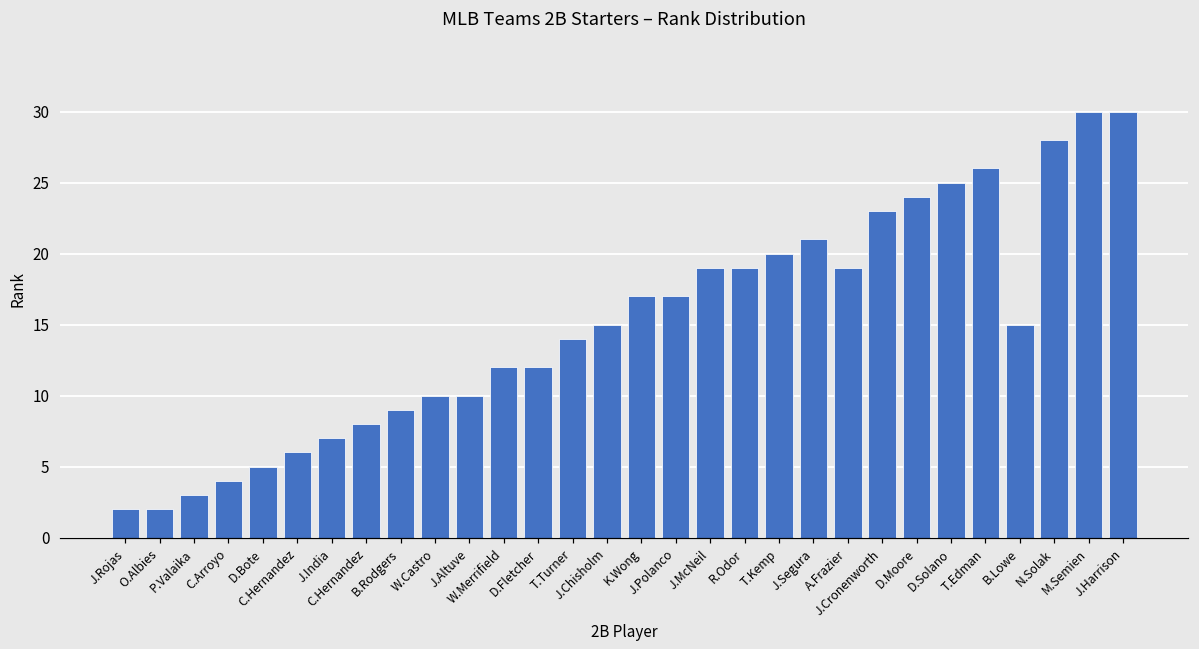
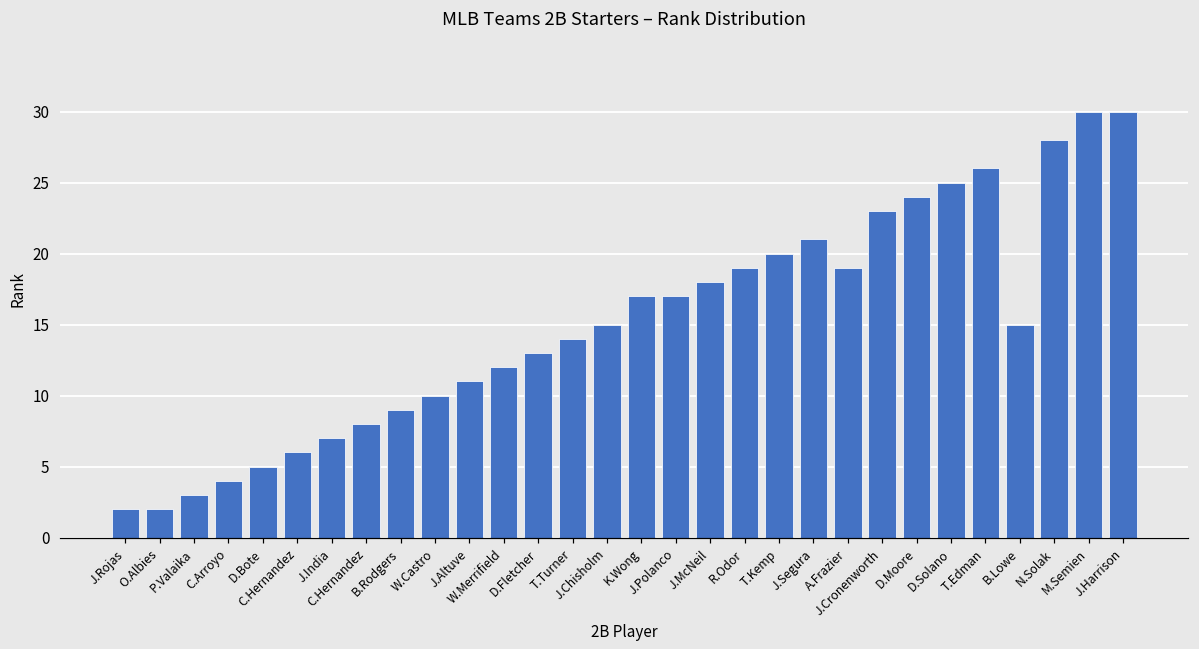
  {
    "J.Rojas": 2,
    "O.Albies": 2,
    "P.Valaika": 3,
    "C.Arroyo": 4,
    "D.Bote": 5,
    "J.India": 7,
    "B.Rodgers": 9,
    "W.Castro": 10,
-   "J.Altuve": 10,
+   "J.Altuve": 11,
    "W.Merrifield": 12,
-   "D.Fletcher": 12,
+   "D.Fletcher": 13,
    "T.Turner": 14,
    "J.Chisholm": 15,
    "K.Wong": 17,
    "J.Polanco": 17,
-   "J.McNeil": 19,
+   "J.McNeil": 18,
    "R.Odor": 19,
    "T.Kemp": 20,
    "J.Segura": 21,
    "A.Frazier": 19,
    "J.Cronenworth": 23,
    "D.Moore": 24,
    "D.Solano": 25,
    "T.Edman": 26,
    "B.Lowe": 15,
    "N.Solak": 28,
    "M.Semien": 30,
    "J.Harrison": 30
  }
